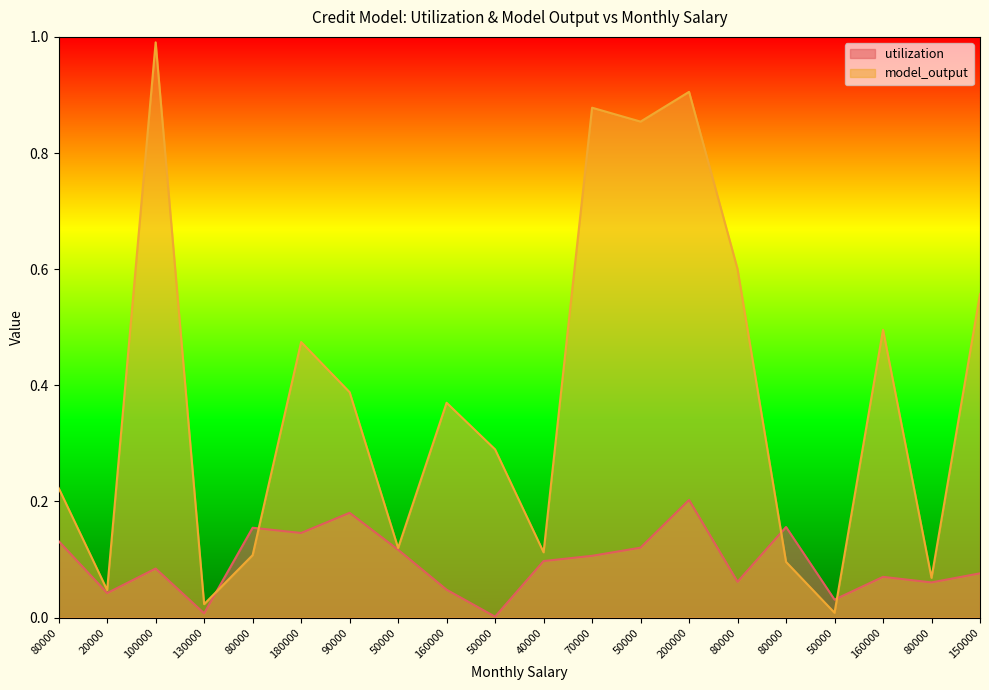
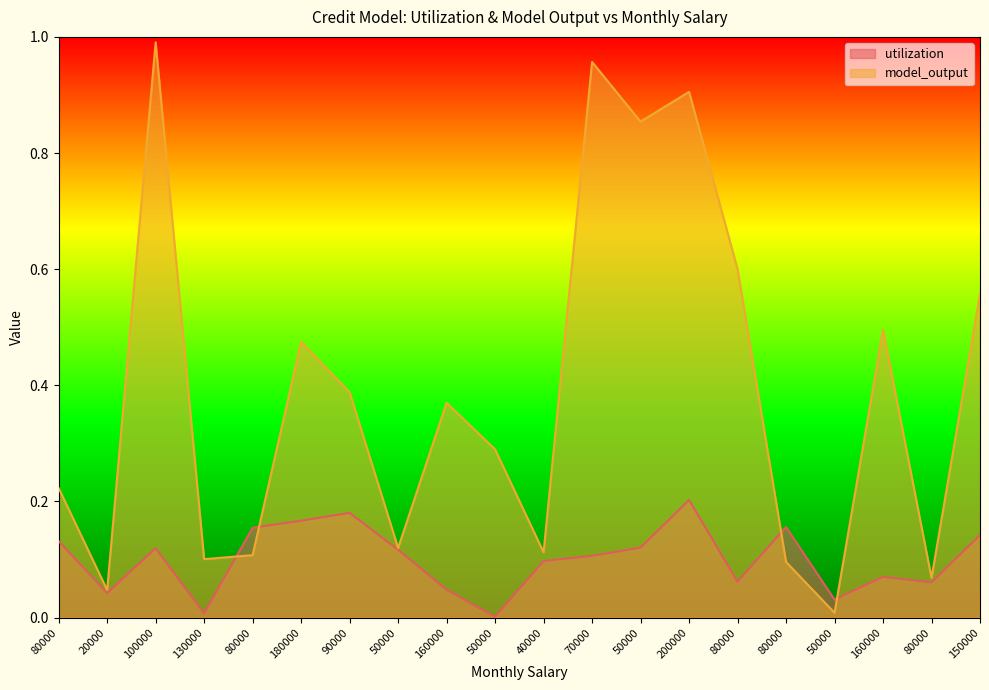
  {
    "utilization": {
      "20000": 0.04,
-     "100000": 0.08,
+     "100000": 0.12,
      "130000": 0.01,
-     "180000": 0.15,
+     "180000": 0.17,
      "90000": 0.18,
      "40000": 0.10,
      "70000": 0.11,
      "200000": 0.20,
-     "150000": 0.08
+     "150000": 0.14
    },
    "model_output": {
      "20000": 0.05,
      "100000": 0.99,
-     "130000": 0.02,
+     "130000": 0.10,
      "180000": 0.47,
      "90000": 0.39,
      "40000": 0.11,
-     "70000": 0.88,
+     "70000": 0.96,
      "200000": 0.91,
      "150000": 0.56
    }
  }
